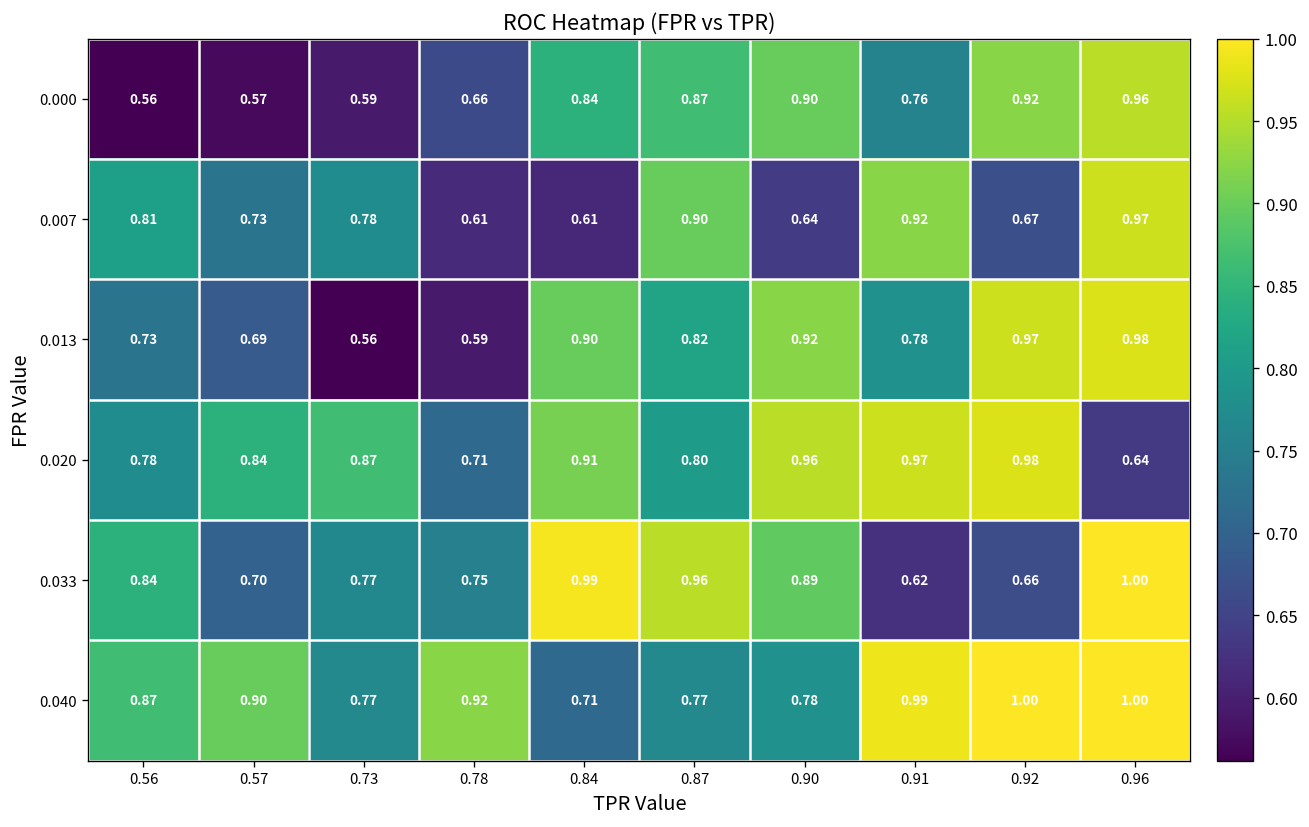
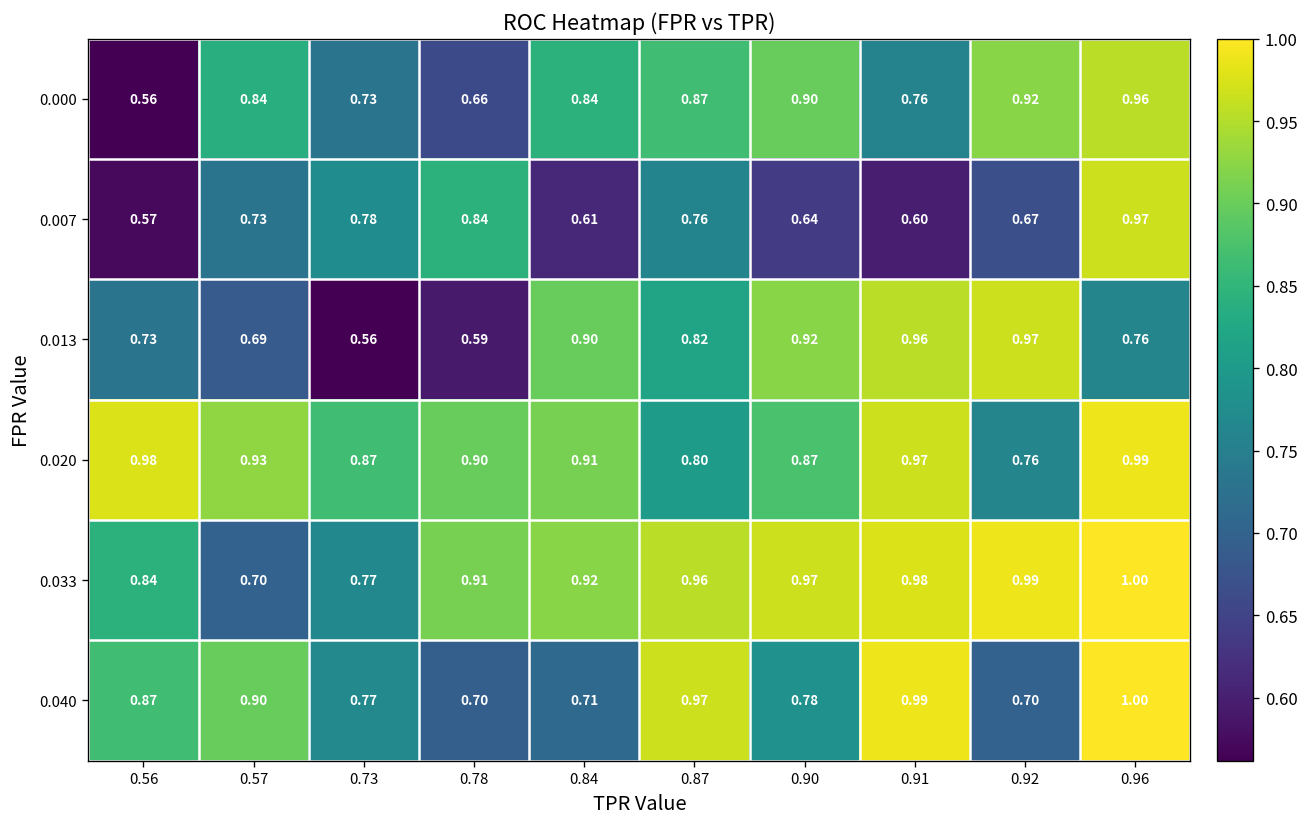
  {
    "0.000": {
      "0.56": 0.56,
-     "0.57": 0.57,
-     "0.73": 0.59,
+     "0.57": 0.84,
+     "0.73": 0.73,
      "0.78": 0.66,
      "0.84": 0.84,
      "0.87": 0.87,
      "0.90": 0.90,
      "0.91": 0.76,
      "0.92": 0.92,
      "0.96": 0.96
    },
    "0.007": {
-     "0.56": 0.81,
+     "0.56": 0.57,
      "0.57": 0.73,
      "0.73": 0.78,
-     "0.78": 0.61,
+     "0.78": 0.84,
      "0.84": 0.61,
-     "0.87": 0.90,
+     "0.87": 0.76,
      "0.90": 0.64,
-     "0.91": 0.92,
+     "0.91": 0.60,
      "0.92": 0.67,
      "0.96": 0.97
    },
    "0.013": {
      "0.56": 0.73,
      "0.57": 0.69,
      "0.73": 0.56,
      "0.78": 0.59,
      "0.84": 0.90,
      "0.87": 0.82,
      "0.90": 0.92,
-     "0.91": 0.78,
+     "0.91": 0.96,
      "0.92": 0.97,
-     "0.96": 0.98
+     "0.96": 0.76
    },
    "0.020": {
-     "0.56": 0.78,
-     "0.57": 0.84,
+     "0.56": 0.98,
+     "0.57": 0.93,
      "0.73": 0.87,
-     "0.78": 0.71,
+     "0.78": 0.90,
      "0.84": 0.91,
      "0.87": 0.80,
-     "0.90": 0.96,
+     "0.90": 0.87,
      "0.91": 0.97,
-     "0.92": 0.98,
-     "0.96": 0.64
+     "0.92": 0.76,
+     "0.96": 0.99
    },
    "0.033": {
      "0.56": 0.84,
      "0.57": 0.70,
      "0.73": 0.77,
-     "0.78": 0.75,
-     "0.84": 0.99,
+     "0.78": 0.91,
+     "0.84": 0.92,
      "0.87": 0.96,
-     "0.90": 0.89,
-     "0.91": 0.62,
-     "0.92": 0.66,
+     "0.90": 0.97,
+     "0.91": 0.98,
+     "0.92": 0.99,
      "0.96": 1.00
    },
    "0.040": {
      "0.56": 0.87,
      "0.57": 0.90,
      "0.73": 0.77,
-     "0.78": 0.92,
+     "0.78": 0.70,
      "0.84": 0.71,
-     "0.87": 0.77,
+     "0.87": 0.97,
      "0.90": 0.78,
      "0.91": 0.99,
-     "0.92": 1.00,
+     "0.92": 0.70,
      "0.96": 1.00
    }
  }
